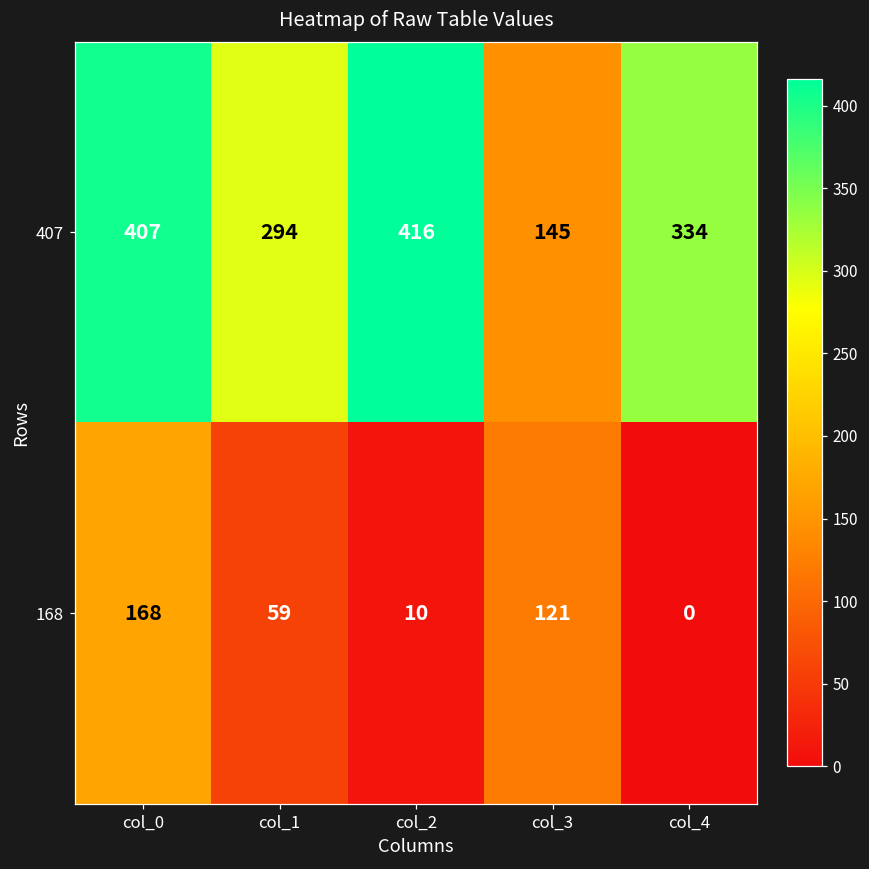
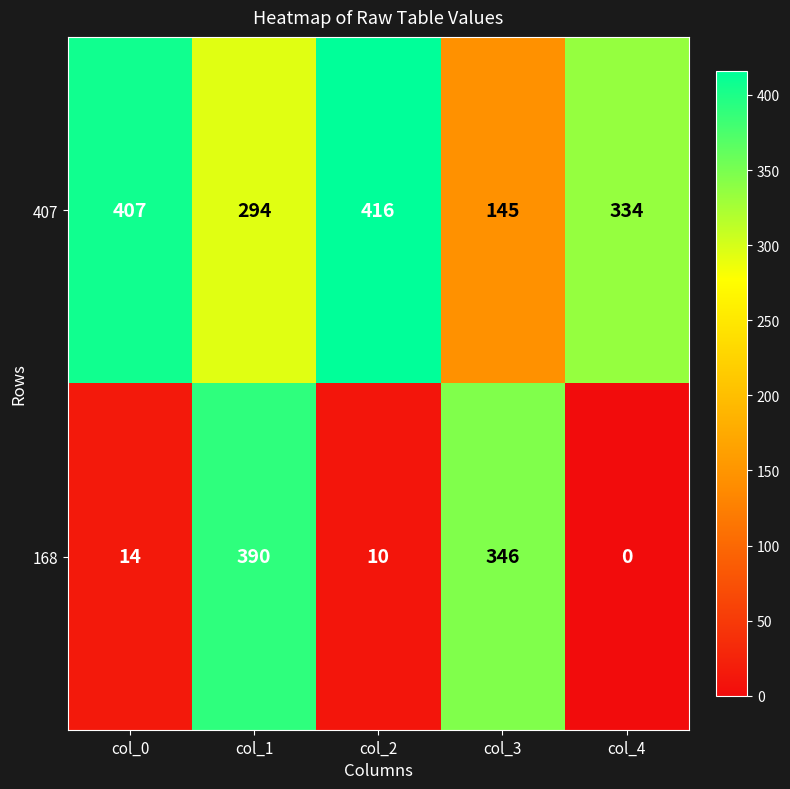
  {
    "407": {
      "col_0": 407,
      "col_1": 294,
      "col_2": 416,
      "col_3": 145,
      "col_4": 334
    },
    "168": {
-     "col_0": 168,
-     "col_1": 59,
+     "col_0": 14,
+     "col_1": 390,
      "col_2": 10,
-     "col_3": 121,
+     "col_3": 346,
      "col_4": 0
    }
  }
